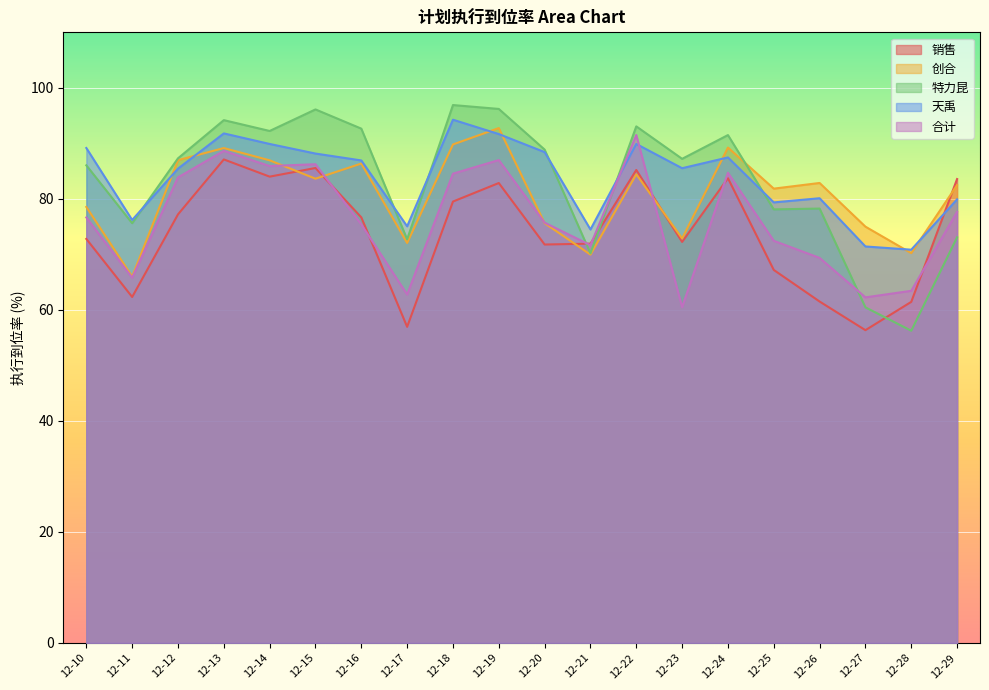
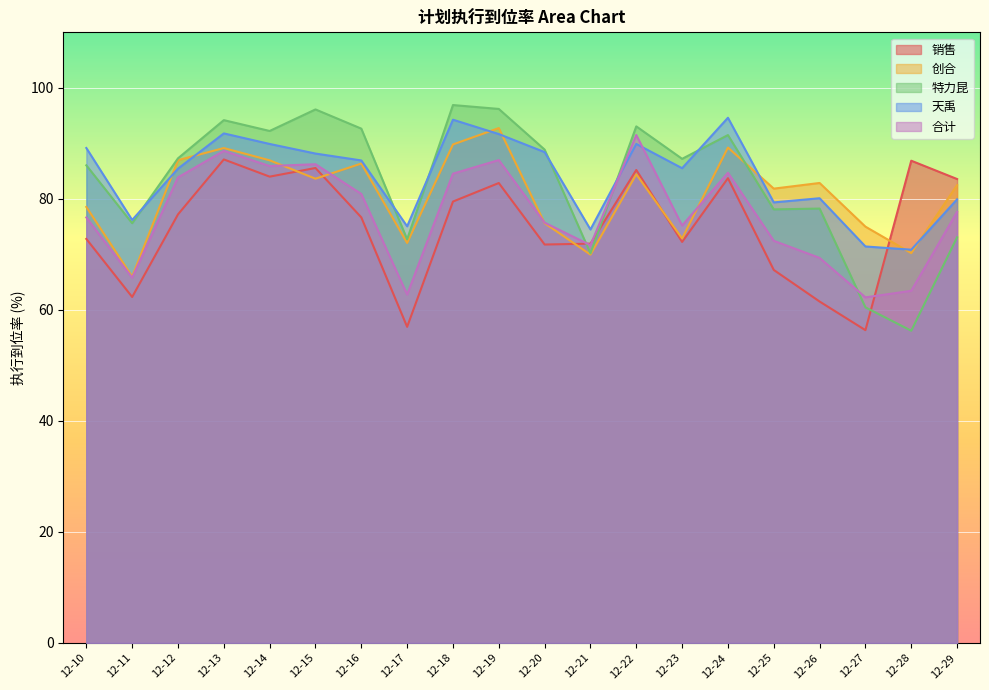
  {
    "销售": {
      "12-10": 73,
      "12-11": 62,
      "12-12": 77,
      "12-13": 87,
      "12-14": 84,
      "12-15": 86,
      "12-16": 77,
      "12-17": 57,
      "12-18": 80,
      "12-19": 83,
      "12-20": 72,
      "12-22": 85,
      "12-23": 72,
      "12-24": 84,
      "12-25": 67,
      "12-26": 62,
      "12-27": 56,
-     "12-28": 61,
+     "12-28": 87,
      "12-29": 84
    },
    "创合": {
      "12-10": 79,
      "12-13": 89,
      "12-14": 87,
      "12-15": 84,
      "12-16": 86,
      "12-17": 72,
      "12-18": 90,
      "12-19": 93,
      "12-22": 84,
      "12-23": 73,
      "12-24": 89,
      "12-25": 82,
      "12-26": 83,
      "12-27": 75,
      "12-28": 70,
      "12-29": 82
    },
    "特力昆": {
      "12-10": 86,
      "12-11": 76,
      "12-13": 94,
      "12-14": 92,
      "12-15": 96,
      "12-16": 93,
      "12-17": 73,
      "12-18": 97,
      "12-19": 96,
      "12-22": 93,
      "12-23": 87,
      "12-24": 91,
      "12-25": 78,
      "12-26": 78,
      "12-27": 60,
      "12-28": 56,
      "12-29": 73
    },
    "天禹": {
      "12-10": 89,
      "12-11": 76,
      "12-12": 85,
      "12-13": 92,
      "12-14": 90,
      "12-15": 88,
      "12-16": 87,
      "12-17": 75,
      "12-18": 94,
      "12-19": 92,
      "12-21": 74,
      "12-22": 90,
      "12-23": 86,
-     "12-24": 87,
+     "12-24": 95,
      "12-25": 79,
      "12-26": 80,
      "12-27": 71,
      "12-28": 71,
      "12-29": 80
    },
    "合计": {
      "12-10": 77,
      "12-12": 84,
      "12-13": 89,
      "12-14": 86,
      "12-15": 86,
-     "12-16": 75,
+     "12-16": 81,
      "12-17": 63,
      "12-18": 85,
      "12-19": 87,
      "12-22": 92,
-     "12-23": 60,
+     "12-23": 75,
      "12-24": 85,
      "12-25": 72,
      "12-26": 69,
      "12-27": 62,
      "12-28": 63,
      "12-29": 78
    }
  }
